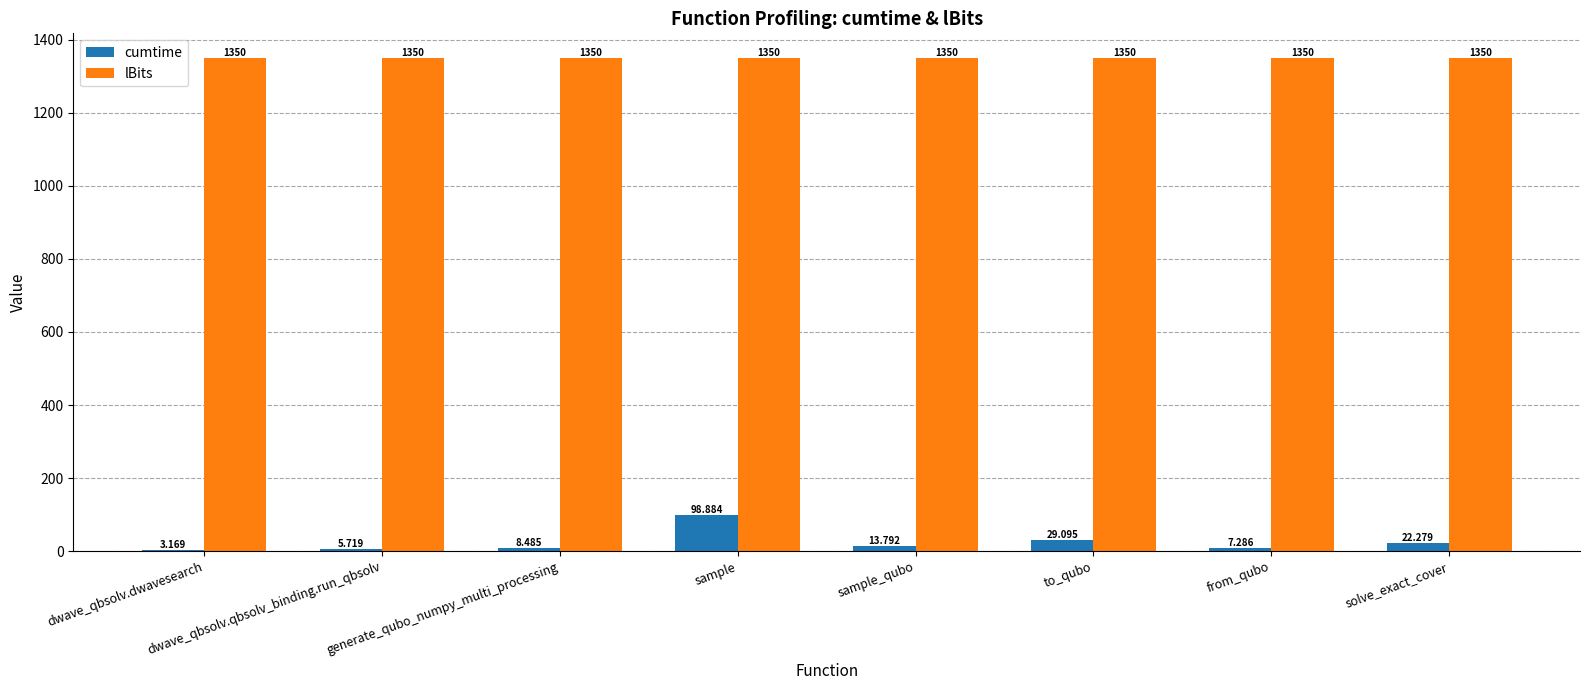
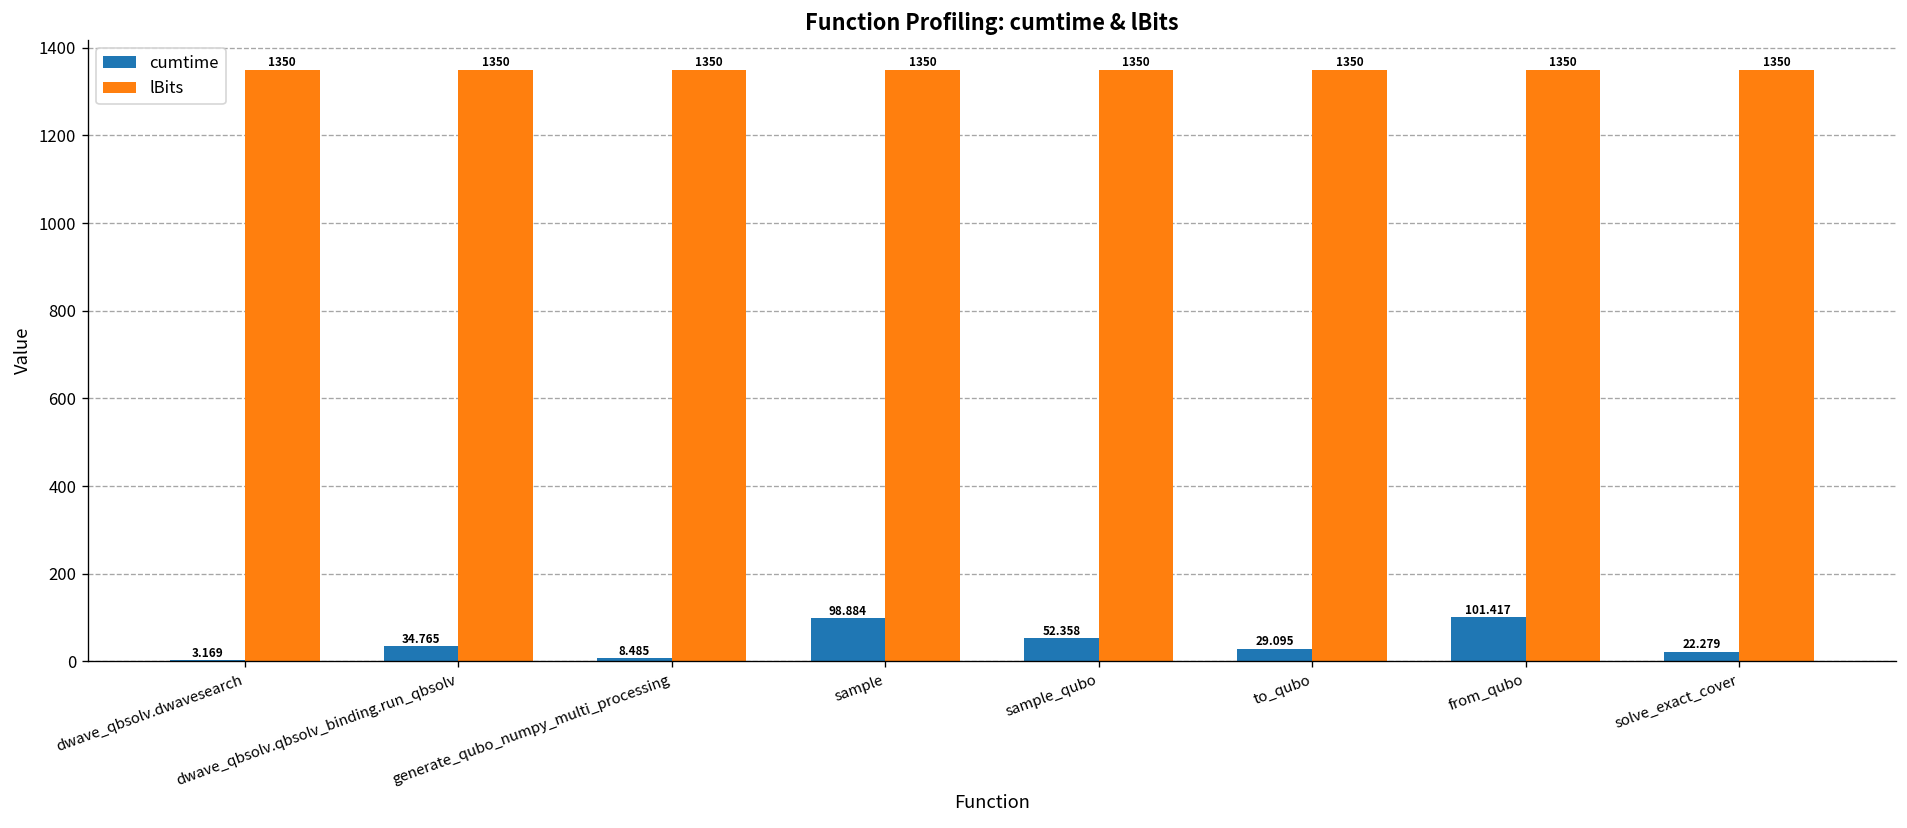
  {
    "cumtime": {
      "dwave_qbsolv.dwavesearch": 3.169,
-     "dwave_qbsolv.qbsolv_binding.run_qbsolv": 5.719,
+     "dwave_qbsolv.qbsolv_binding.run_qbsolv": 34.765,
      "generate_qubo_numpy_multi_processing": 8.485,
      "sample": 98.884,
-     "sample_qubo": 13.792,
+     "sample_qubo": 52.358,
      "to_qubo": 29.095,
-     "from_qubo": 7.286,
+     "from_qubo": 101.417,
      "solve_exact_cover": 22.279
    },
    "lBits": {
      "dwave_qbsolv.dwavesearch": 1350,
      "dwave_qbsolv.qbsolv_binding.run_qbsolv": 1350,
      "generate_qubo_numpy_multi_processing": 1350,
      "sample": 1350,
      "sample_qubo": 1350,
      "to_qubo": 1350,
      "from_qubo": 1350,
      "solve_exact_cover": 1350
    }
  }
